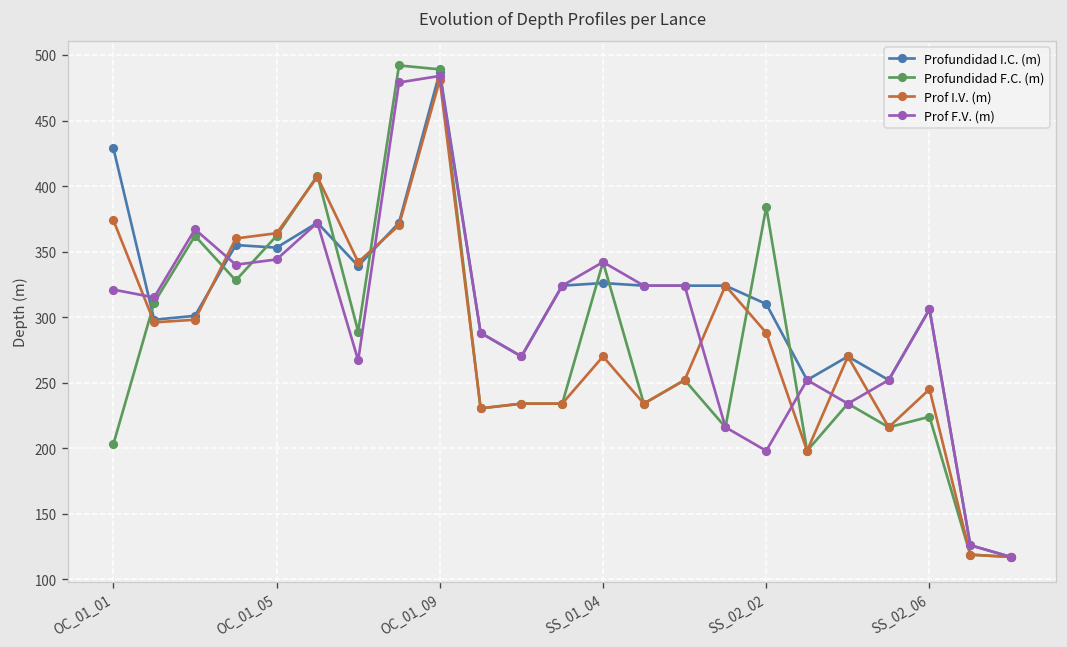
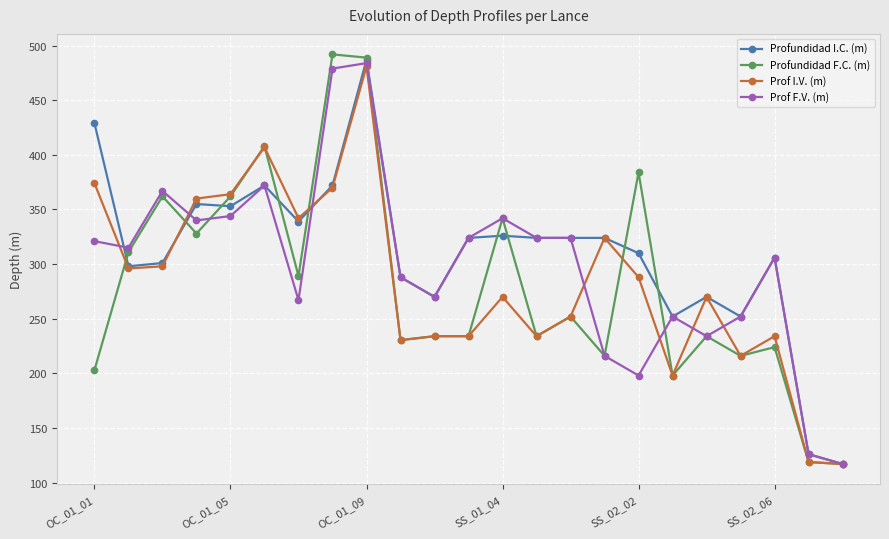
  {
    "Profundidad I.C. (m)": {
      "OC_01_01": 429,
      "OC_01_05": 353,
      "SS_01_04": 326,
      "SS_02_02": 310
    },
    "Profundidad F.C. (m)": {
      "OC_01_01": 203,
      "SS_02_02": 384,
      "SS_02_06": 224
    },
    "Prof I.V. (m)": {
      "OC_01_01": 374,
      "OC_01_09": 481,
      "SS_01_04": 270,
      "SS_02_02": 288,
-     "SS_02_06": 245
+     "SS_02_06": 234
    },
    "Prof F.V. (m)": {
      "OC_01_01": 321,
      "OC_01_05": 344,
      "OC_01_09": 484,
      "SS_02_02": 198
    }
  }
